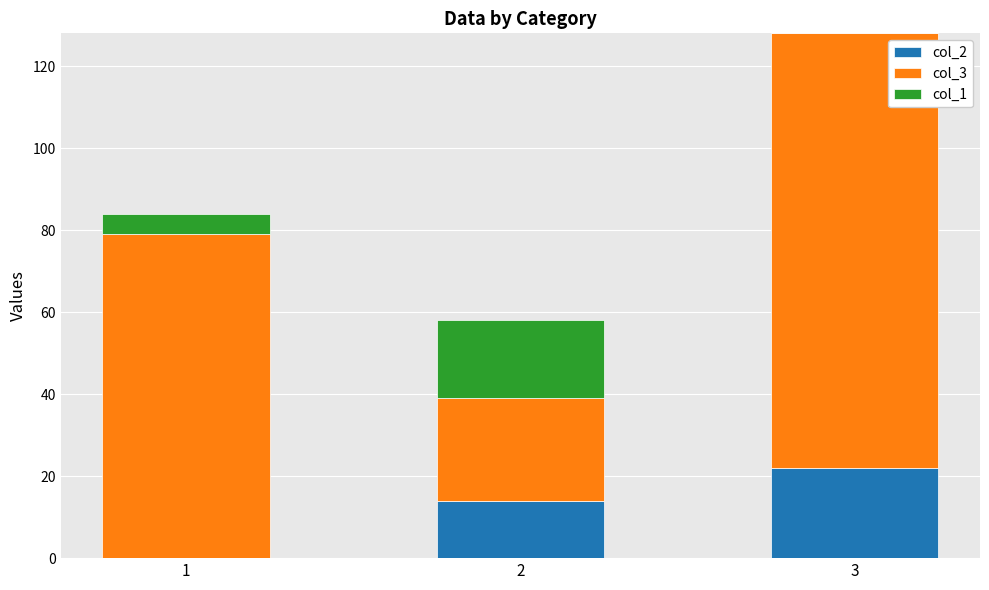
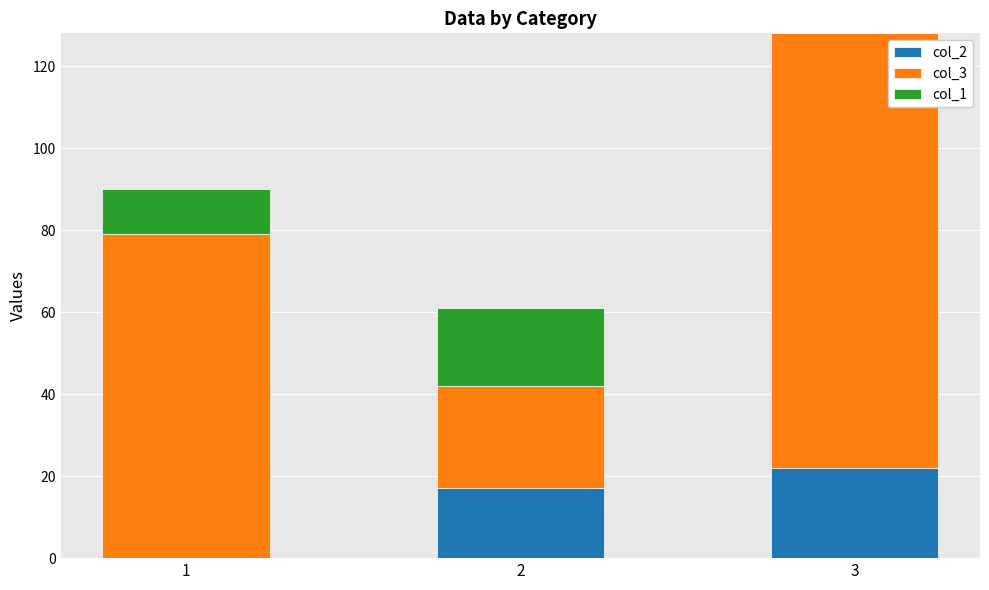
  {
    "col_2": {
      "1": 0,
-     "2": 14,
+     "2": 17,
      "3": 22
    },
    "col_3": {
      "1": 79,
      "2": 25,
      "3": 106
    },
    "col_1": {
-     "1": 5,
+     "1": 11,
      "2": 19,
      "3": 0
    }
  }
